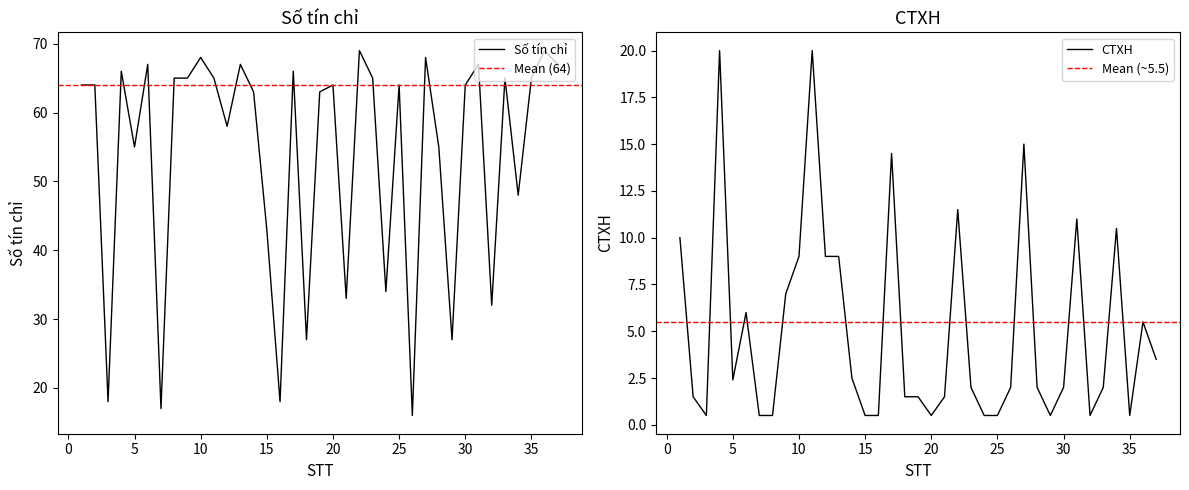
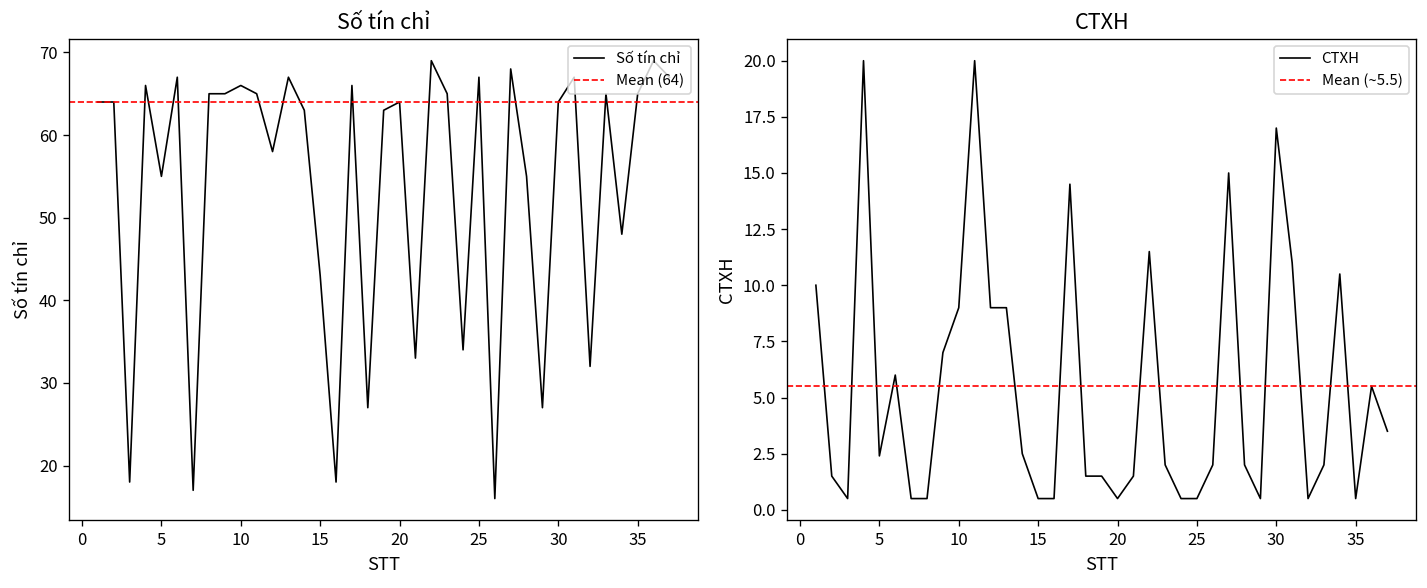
  {
    "Số tín chỉ": {
      "5": 55,
-     "10": 68,
+     "10": 66,
      "15": 43,
      "20": 64,
-     "25": 64,
+     "25": 67,
      "30": 64
    },
    "CTXH": {
      "5": 2.4,
      "10": 9,
      "15": 0.5,
      "20": 0.5,
      "25": 0.5,
-     "30": 2,
+     "30": 17,
      "35": 0.5
    }
  }
